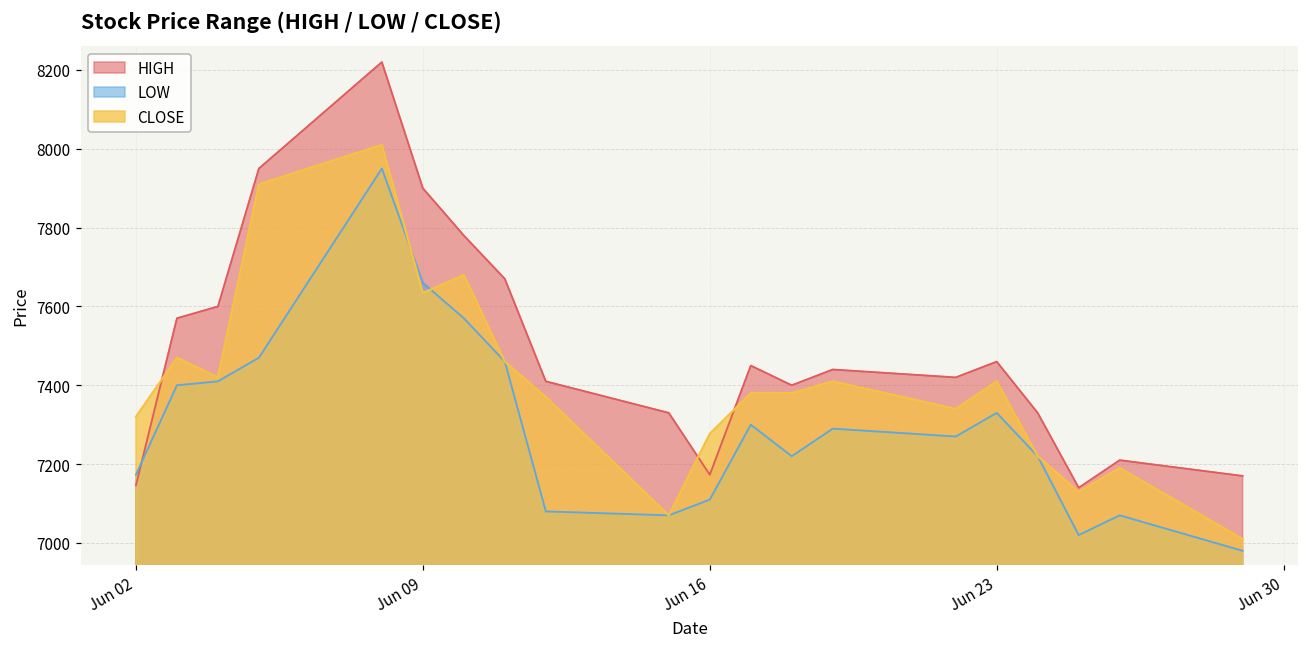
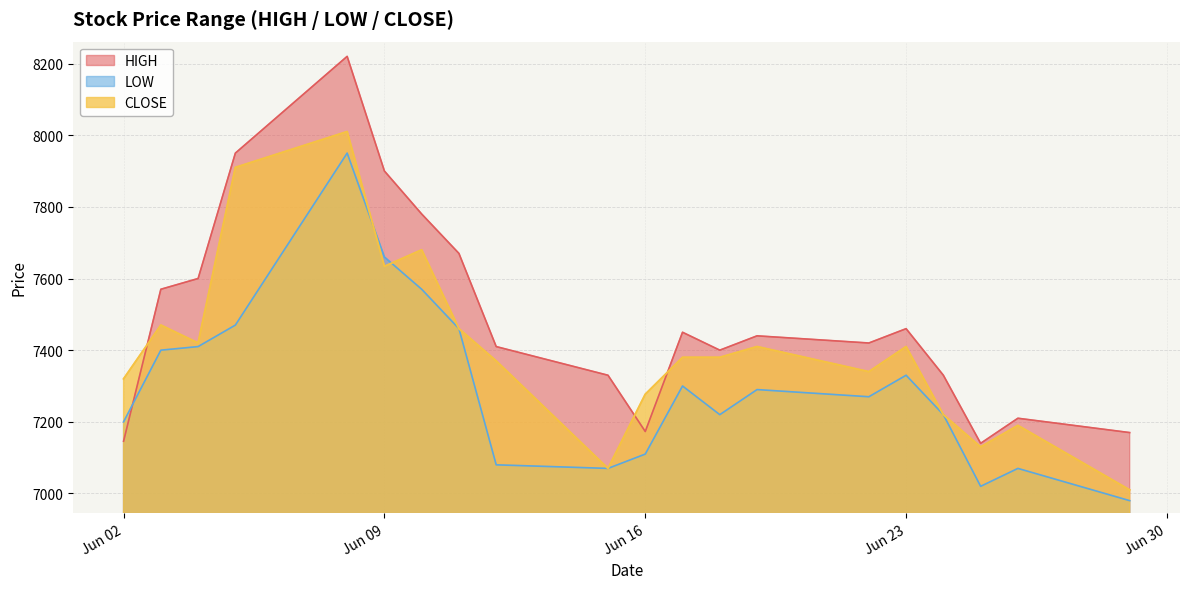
  {
    "HIGH": {
      "Jun 02": 7150,
      "Jun 09": 7900,
      "Jun 16": 7170,
      "Jun 23": 7460
    },
    "LOW": {
-     "Jun 02": 7170,
+     "Jun 02": 7200,
      "Jun 09": 7660,
      "Jun 16": 7110,
      "Jun 23": 7330
    },
    "CLOSE": {
      "Jun 02": 7320,
      "Jun 09": 7630,
      "Jun 16": 7280,
      "Jun 23": 7410
    }
  }
